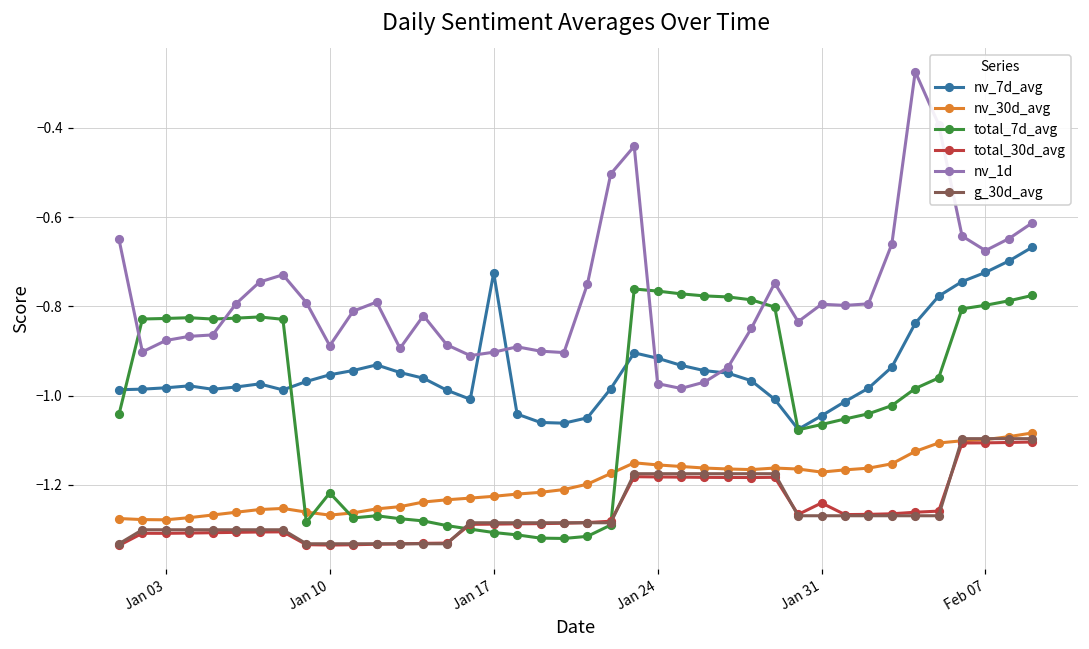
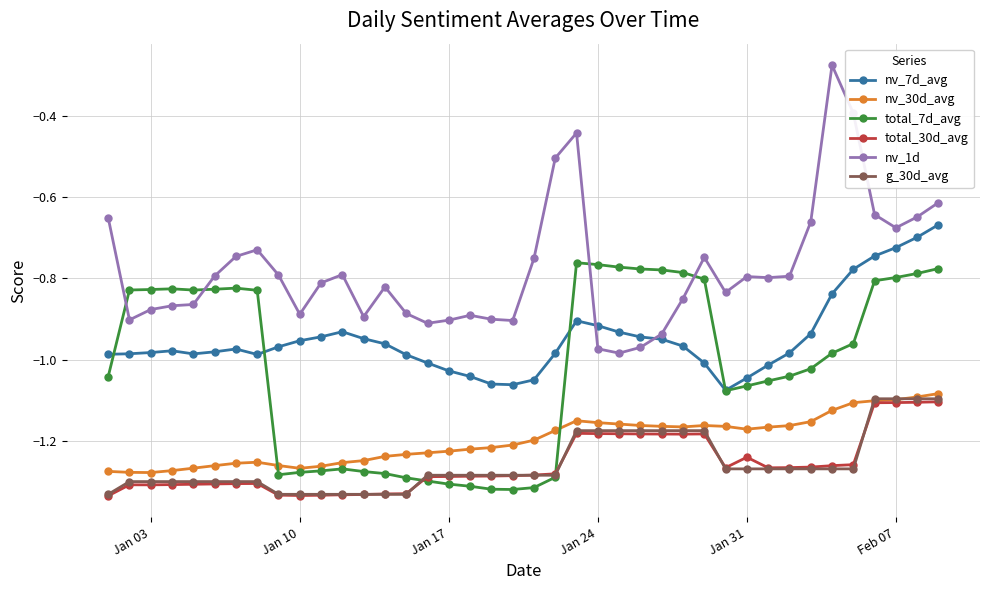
  {
    "nv_7d_avg": {
      "Jan 03": -0.98,
      "Jan 10": -0.95,
-     "Jan 17": -0.73,
+     "Jan 17": -1.03,
      "Jan 24": -0.92,
      "Jan 31": -1.05,
      "Feb 07": -0.72
    },
    "nv_30d_avg": {
      "Jan 03": -1.28,
      "Jan 10": -1.27,
      "Jan 17": -1.23,
      "Jan 24": -1.16,
      "Jan 31": -1.17
    },
    "total_7d_avg": {
      "Jan 03": -0.83,
-     "Jan 10": -1.22,
+     "Jan 10": -1.28,
      "Jan 17": -1.31,
      "Jan 24": -0.77,
      "Jan 31": -1.07,
      "Feb 07": -0.80
    },
    "total_30d_avg": {
      "Jan 03": -1.31,
      "Jan 24": -1.18,
      "Jan 31": -1.24,
      "Feb 07": -1.11
    },
    "nv_1d": {
      "Jan 03": -0.88,
      "Jan 10": -0.89,
      "Jan 17": -0.90,
      "Jan 24": -0.97,
      "Jan 31": -0.80,
      "Feb 07": -0.68
    },
    "g_30d_avg": {
      "Jan 03": -1.30,
      "Jan 24": -1.18,
      "Jan 31": -1.27
    }
  }
